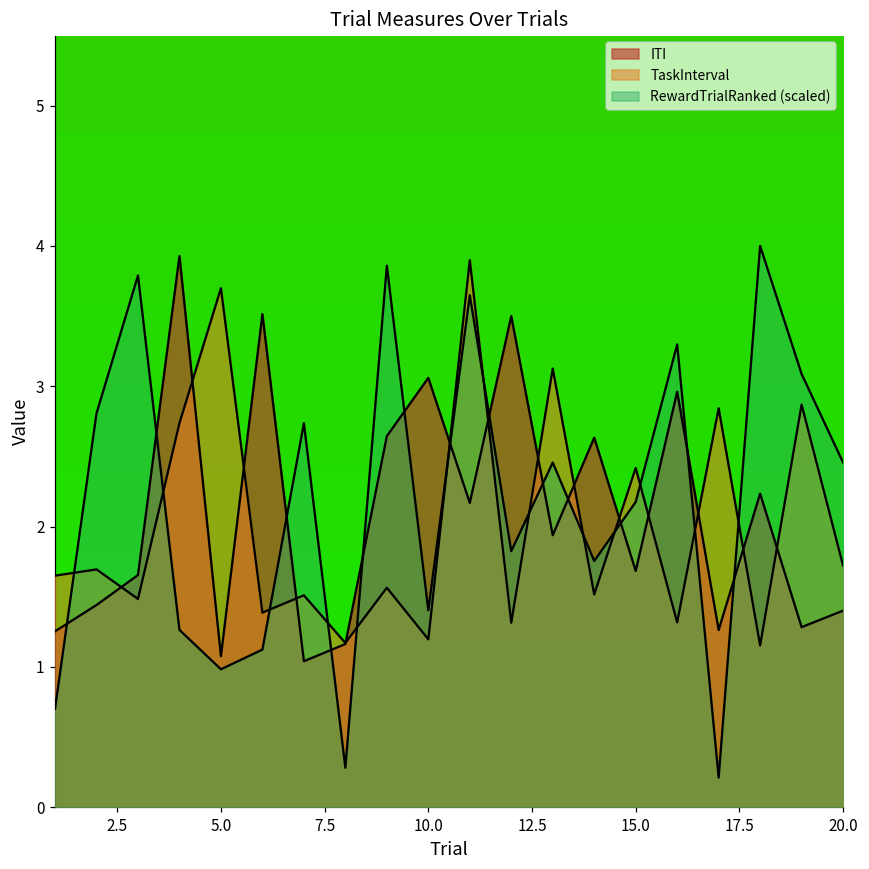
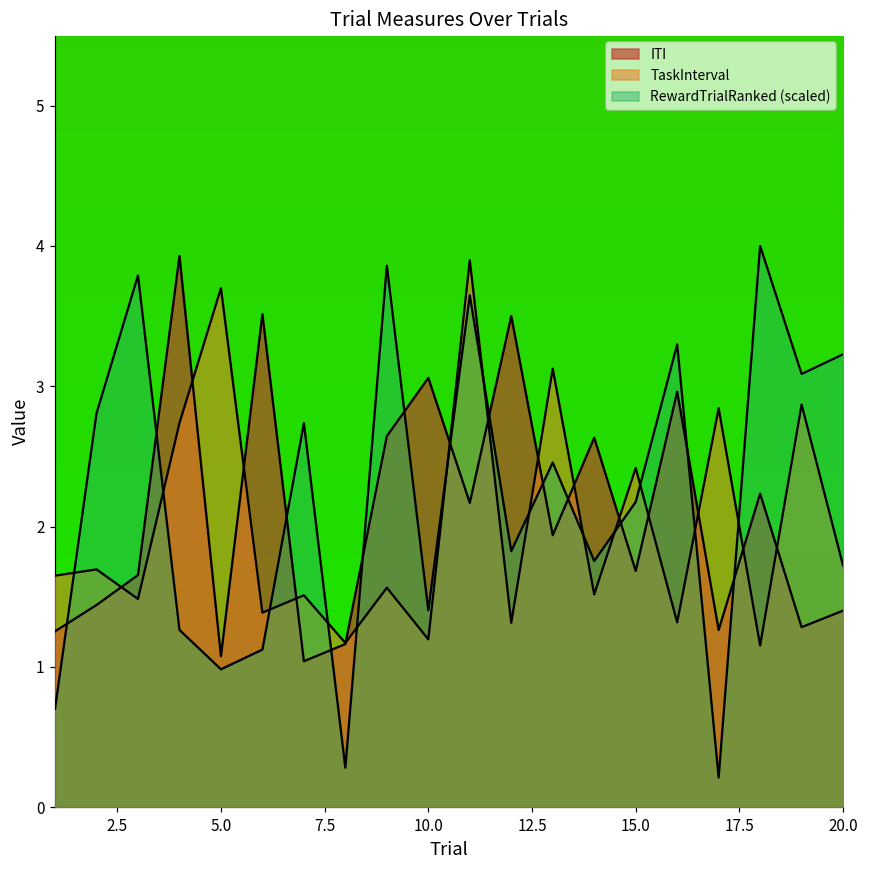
  {
    "RewardTrialRanked (scaled)": {
      "5.0": 0.98,
      "10.0": 1.40,
      "15.0": 2.18,
-     "20.0": 2.46
+     "20.0": 3.23
    }
  }
